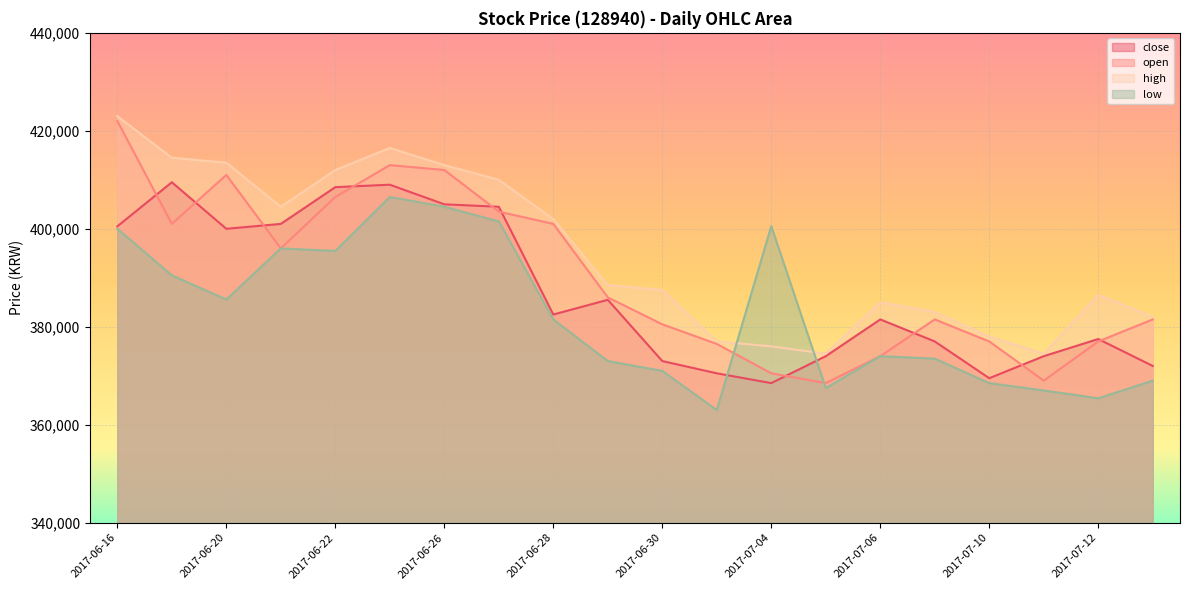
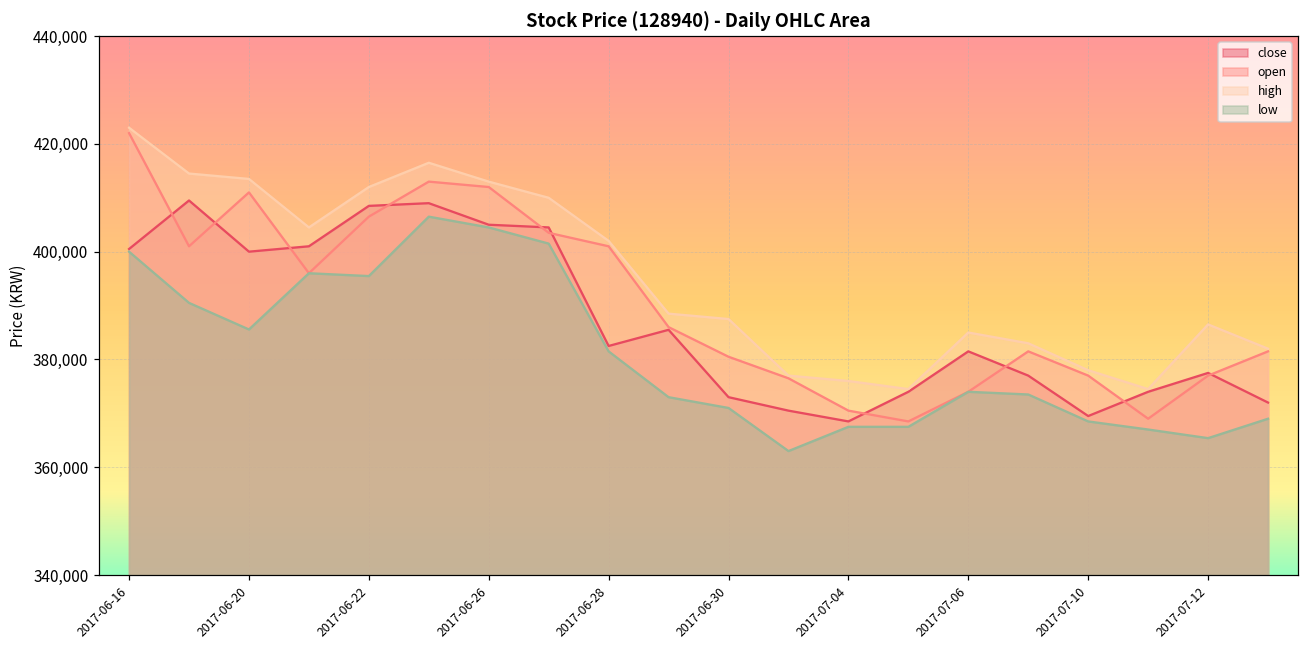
  {
    "low": {
      "2017-06-20": "386,000",
      "2017-06-22": "395,000",
      "2017-06-28": "382,000",
      "2017-06-30": "371,000",
-     "2017-07-04": "401,000",
+     "2017-07-04": "368,000",
      "2017-07-10": "369,000",
      "2017-07-12": "365,000"
    }
  }
